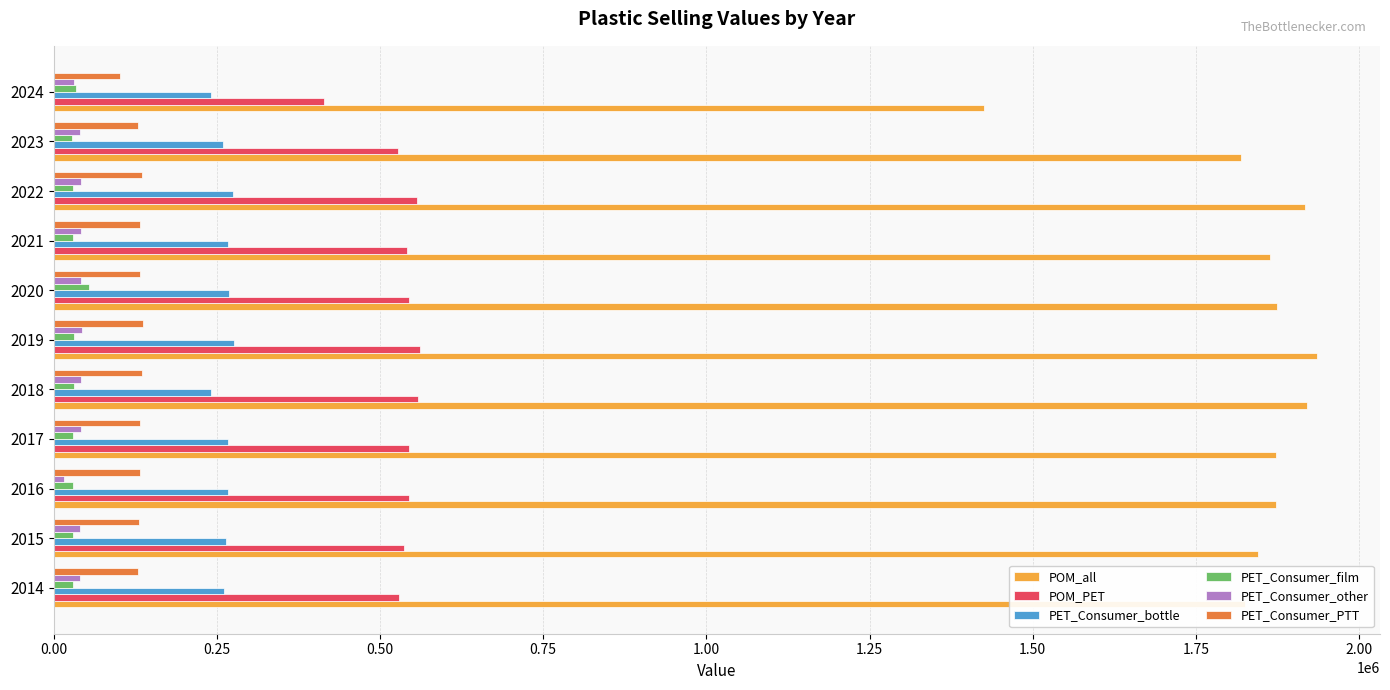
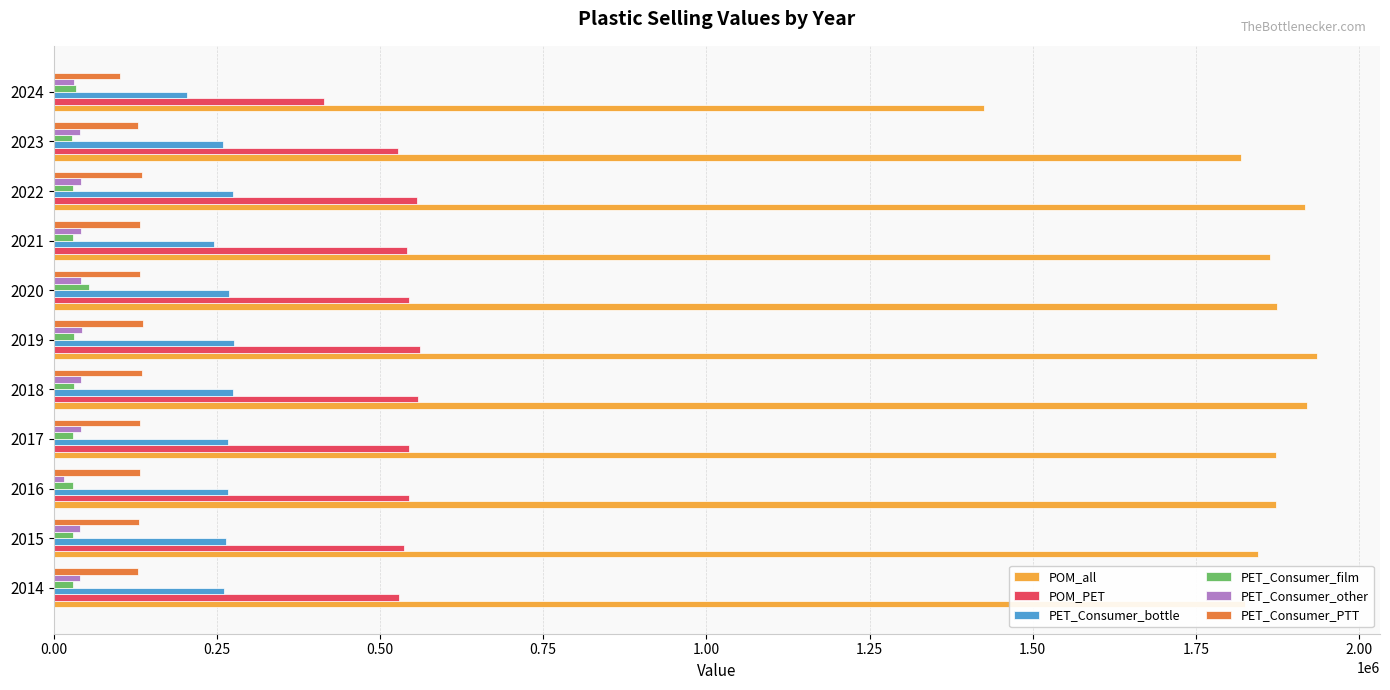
  {
    "POM_PET": {
      "2024": 410000,
      "2023": 530000,
      "2022": 560000,
      "2021": 540000,
      "2020": 540000,
      "2019": 560000,
      "2018": 560000,
      "2017": 540000,
      "2016": 540000,
      "2015": 540000,
      "2014": 530000
    },
    "PET_Consumer_bottle": {
-     "2024": 240000,
+     "2024": 200000,
      "2023": 260000,
      "2022": 270000,
-     "2021": 270000,
+     "2021": 250000,
      "2020": 270000,
      "2019": 280000,
-     "2018": 240000,
+     "2018": 270000,
      "2017": 270000,
      "2016": 270000,
      "2015": 260000,
      "2014": 260000
    },
    "PET_Consumer_film": {
      "2024": 30000,
      "2023": 30000,
      "2022": 30000,
      "2021": 30000,
      "2020": 50000,
      "2019": 30000,
      "2018": 30000,
      "2017": 30000,
      "2016": 30000,
      "2015": 30000,
      "2014": 30000
    },
    "PET_Consumer_other": {
      "2024": 30000,
      "2023": 40000,
      "2022": 40000,
      "2021": 40000,
      "2020": 40000,
      "2019": 40000,
      "2018": 40000,
      "2017": 40000,
      "2016": 20000,
      "2015": 40000,
      "2014": 40000
    }
  }
